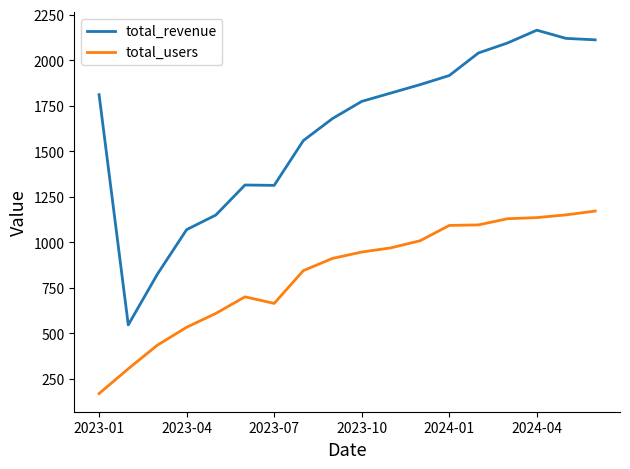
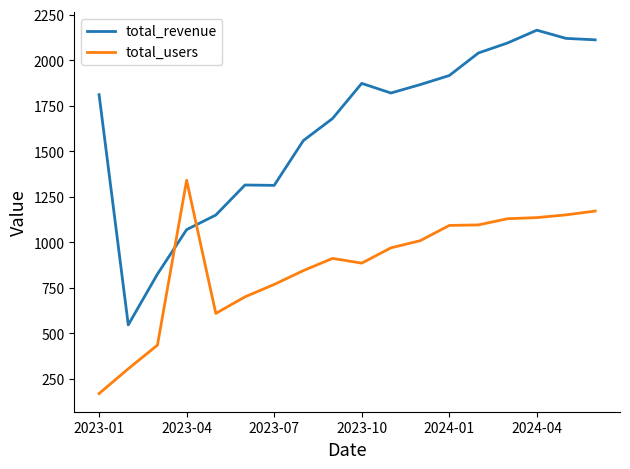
  {
    "total_revenue": {
      "2023-01": 1810,
      "2023-04": 1070,
      "2023-07": 1310,
-     "2023-10": 1770,
+     "2023-10": 1870,
      "2024-01": 1920,
      "2024-04": 2170
    },
    "total_users": {
      "2023-01": 170,
-     "2023-04": 530,
-     "2023-07": 670,
-     "2023-10": 950,
+     "2023-04": 1340,
+     "2023-07": 770,
+     "2023-10": 890,
      "2024-01": 1090,
      "2024-04": 1140
    }
  }
